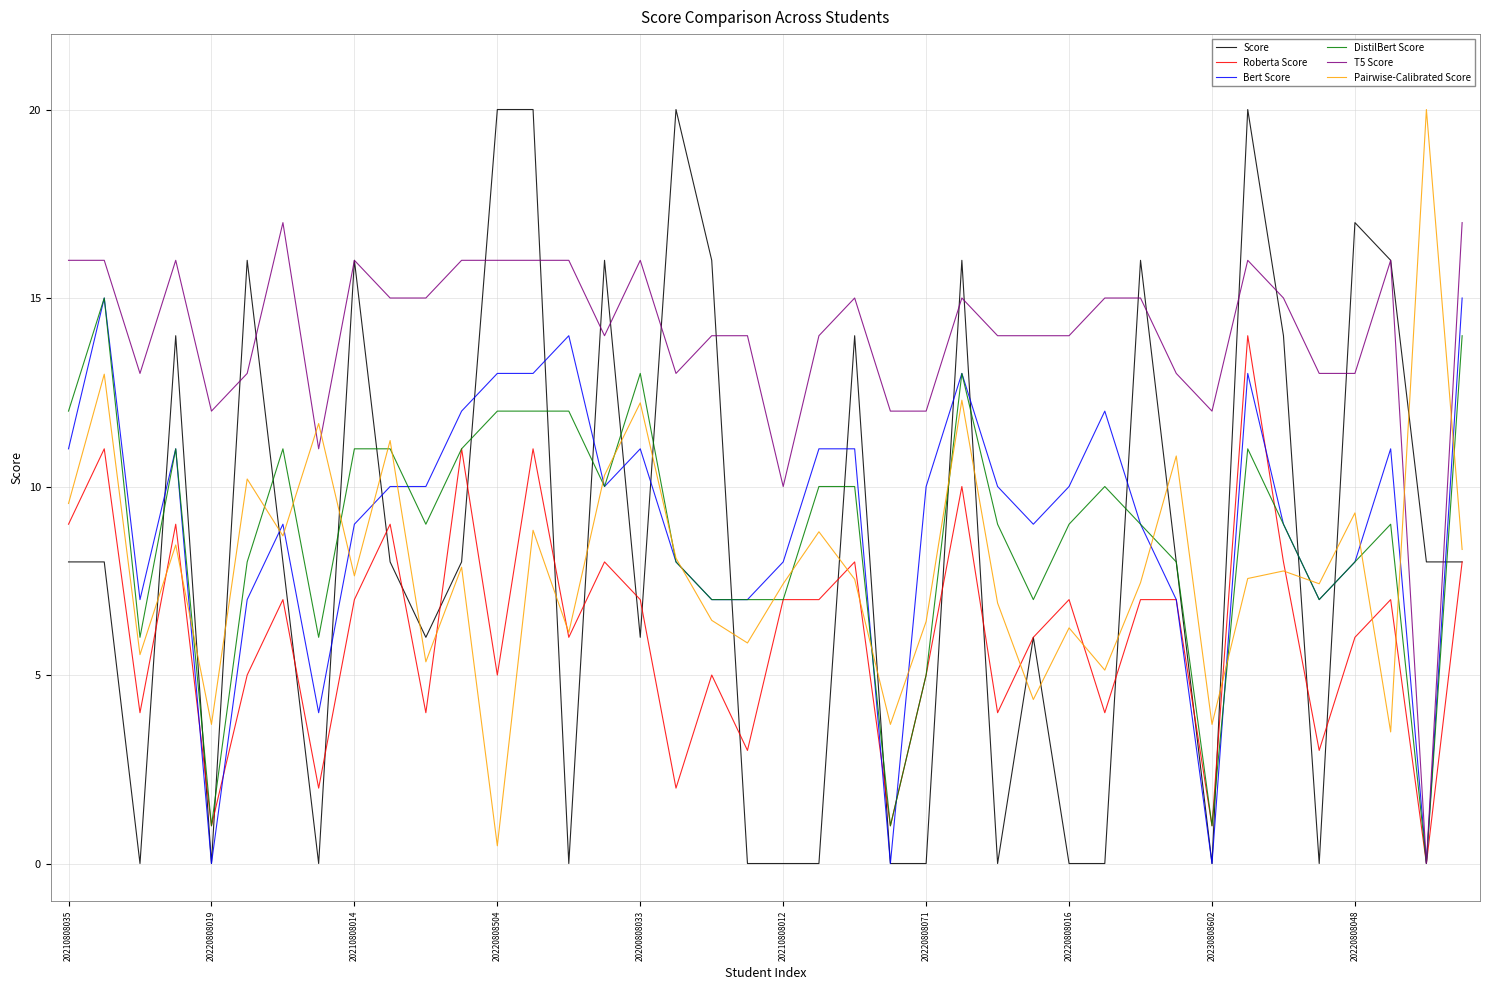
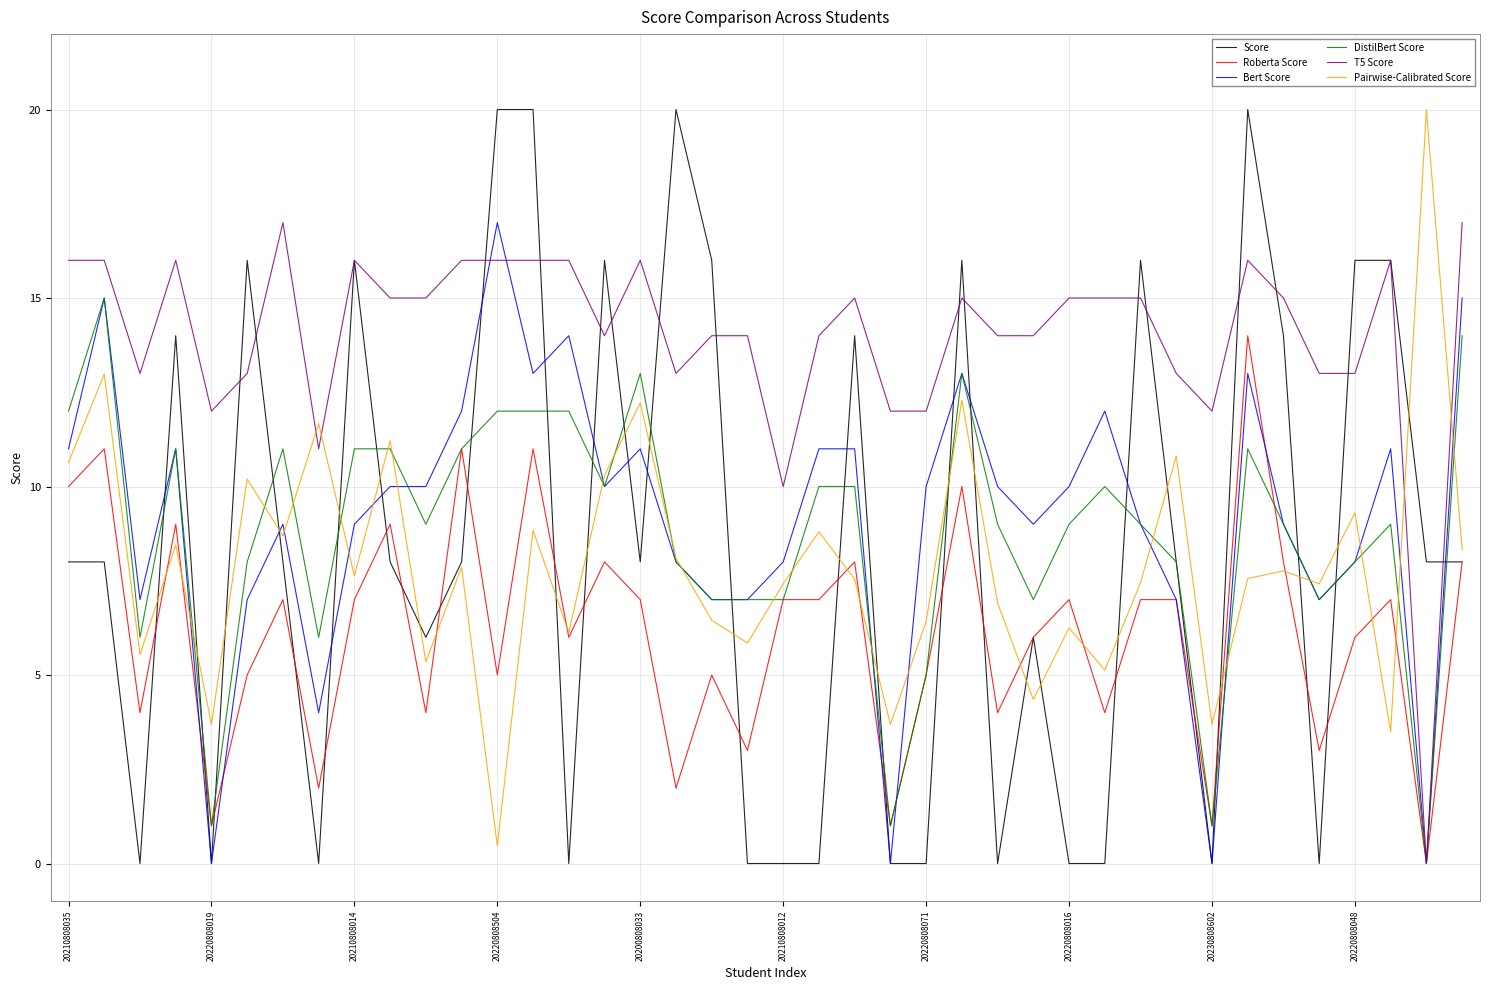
  {
    "Score": {
      "20210808035": 8,
      "20220808504": 20,
-     "20200808033": 6,
+     "20200808033": 8,
      "20210808012": 0,
      "20220808071": 0,
      "20220808016": 0,
-     "20220808048": 17
+     "20220808048": 16
    },
    "Roberta Score": {
-     "20210808035": 9,
+     "20210808035": 10,
      "20210808014": 7,
      "20220808504": 5,
      "20200808033": 7,
      "20220808016": 7,
      "20220808048": 6
    },
    "Bert Score": {
      "20210808035": 11,
      "20210808014": 9,
-     "20220808504": 13,
+     "20220808504": 17,
      "20200808033": 11,
      "20210808012": 8,
      "20220808071": 10,
      "20220808016": 10
    },
    "DistilBert Score": {
      "20210808035": 12.0,
      "20210808014": 11.0,
      "20220808504": 12.0,
      "20200808033": 13.0,
      "20220808016": 9.0
    },
    "T5 Score": {
      "20210808035": 16,
      "20220808019": 12,
      "20220808504": 16,
      "20200808033": 16,
      "20210808012": 10,
      "20220808071": 12,
-     "20220808016": 14,
+     "20220808016": 15,
      "20230808602": 12,
      "20220808048": 13
    },
    "Pairwise-Calibrated Score": {
-     "20210808035": 9.6,
+     "20210808035": 10.6,
      "20220808019": 3.7,
      "20210808014": 7.6,
      "20220808504": 0.5,
      "20200808033": 12.2,
      "20210808012": 7.4,
      "20220808071": 6.4,
      "20220808016": 6.3,
      "20230808602": 3.7,
      "20220808048": 9.3
    }
  }
